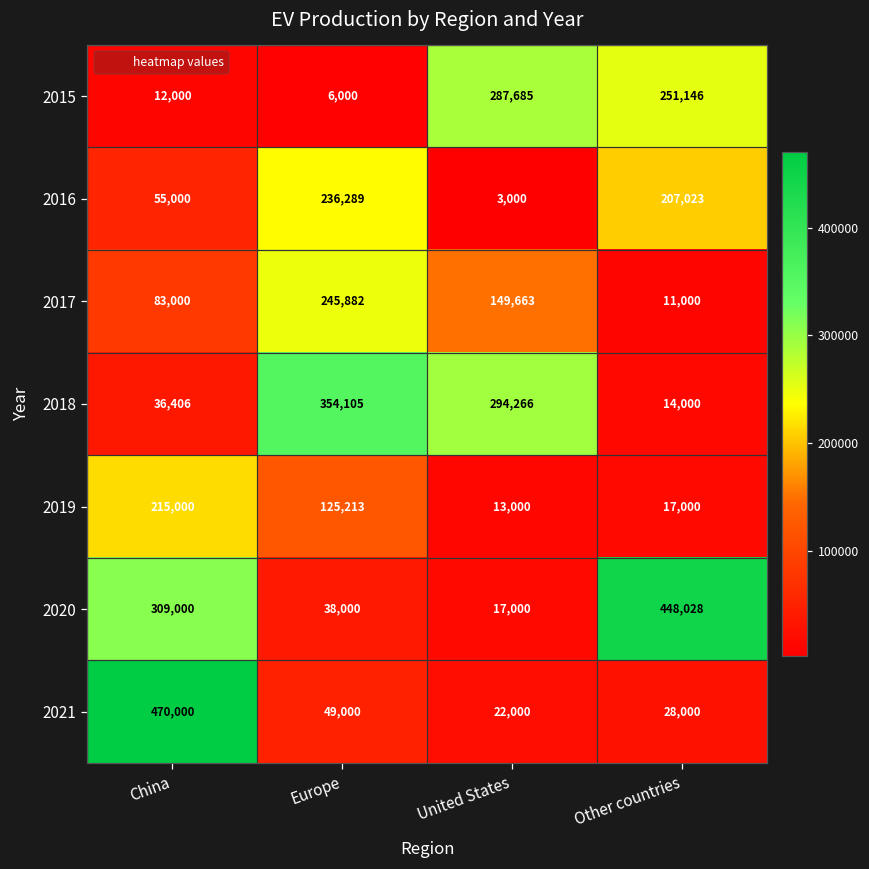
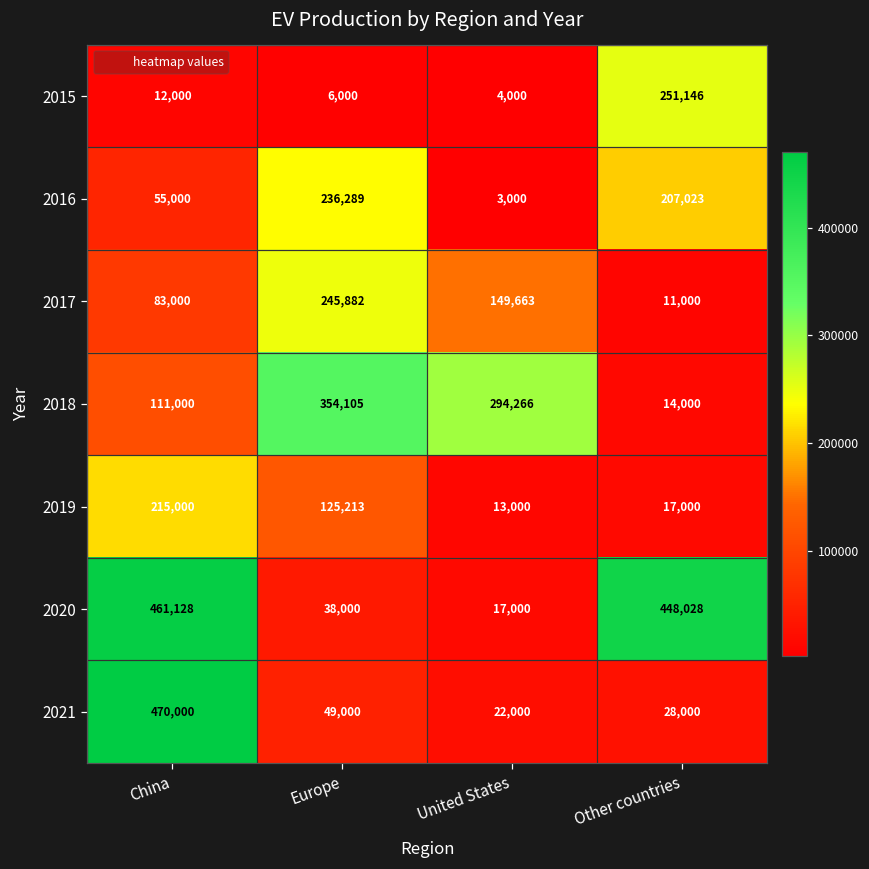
  {
    "2015": {
      "China": "12,000",
      "Europe": "6,000",
-     "United States": "287,685",
+     "United States": "4,000",
      "Other countries": "251,146"
    },
    "2016": {
      "China": "55,000",
      "Europe": "236,289",
      "United States": "3,000",
      "Other countries": "207,023"
    },
    "2017": {
      "China": "83,000",
      "Europe": "245,882",
      "United States": "149,663",
      "Other countries": "11,000"
    },
    "2018": {
-     "China": "36,406",
+     "China": "111,000",
      "Europe": "354,105",
      "United States": "294,266",
      "Other countries": "14,000"
    },
    "2019": {
      "China": "215,000",
      "Europe": "125,213",
      "United States": "13,000",
      "Other countries": "17,000"
    },
    "2020": {
-     "China": "309,000",
+     "China": "461,128",
      "Europe": "38,000",
      "United States": "17,000",
      "Other countries": "448,028"
    },
    "2021": {
      "China": "470,000",
      "Europe": "49,000",
      "United States": "22,000",
      "Other countries": "28,000"
    }
  }
